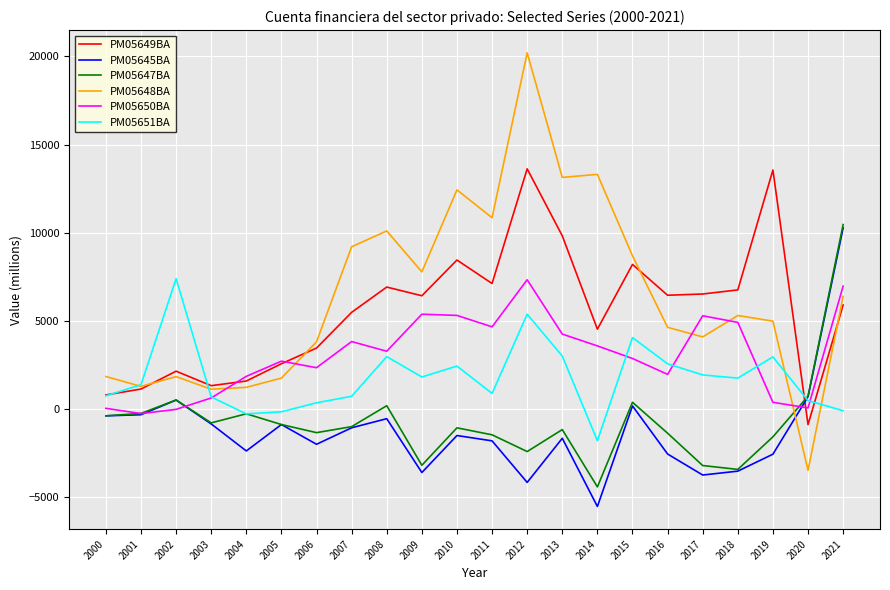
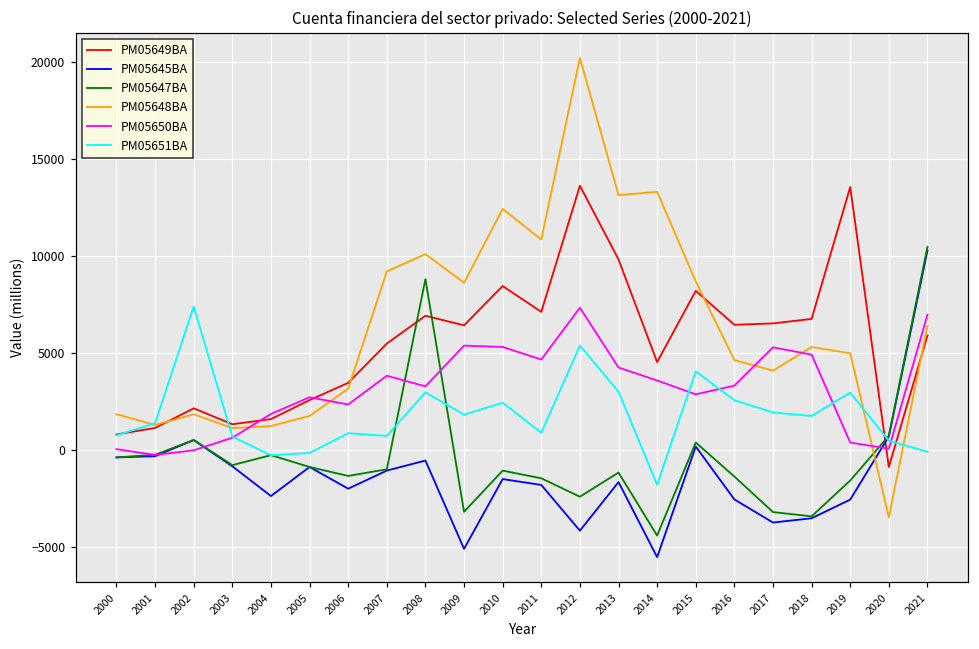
  {
    "PM05649BA": {
      "2001": 1100,
      "2002": 2200,
      "2003": 1300,
      "2004": 1600,
      "2006": 3500,
      "2007": 5500,
      "2008": 6900,
      "2009": 6400,
      "2010": 8500,
      "2011": 7100,
      "2012": 13600,
      "2013": 9800,
      "2014": 4500,
      "2015": 8200,
      "2016": 6500,
      "2017": 6500,
      "2018": 6800,
      "2019": 13600,
      "2020": -900,
      "2021": 5900
    },
    "PM05645BA": {
      "2004": -2400,
      "2006": -2000,
      "2008": -500,
-     "2009": -3600,
+     "2009": -5100,
      "2010": -1500,
      "2011": -1800,
      "2012": -4100,
      "2013": -1600,
      "2014": -5500,
      "2015": 200,
      "2016": -2500,
      "2017": -3700,
      "2019": -2500,
      "2021": 10300
    },
    "PM05647BA": {
      "2006": -1300,
-     "2008": 200,
+     "2008": 8800,
      "2009": -3200,
      "2010": -1100,
      "2011": -1400,
      "2012": -2400,
      "2013": -1200,
      "2014": -4400,
      "2015": 400,
      "2016": -1400,
      "2017": -3200,
      "2019": -1600,
      "2021": 10500
    },
    "PM05648BA": {
      "2000": 1900,
      "2002": 1800,
      "2003": 1100,
      "2004": 1200,
      "2005": 1800,
-     "2006": 3800,
+     "2006": 3200,
      "2007": 9200,
      "2008": 10100,
-     "2009": 7800,
+     "2009": 8600,
      "2010": 12400,
      "2011": 10900,
      "2012": 20200,
      "2013": 13100,
      "2014": 13300,
      "2015": 8700,
      "2016": 4600,
      "2017": 4100,
      "2018": 5300,
      "2019": 5000,
      "2020": -3500,
      "2021": 6400
    },
    "PM05650BA": {
      "2000": 100,
      "2002": 0,
      "2004": 1900,
      "2006": 2400,
      "2007": 3800,
      "2008": 3300,
      "2009": 5400,
      "2010": 5300,
      "2011": 4700,
      "2012": 7300,
      "2013": 4300,
      "2014": 3600,
      "2015": 2900,
-     "2016": 2000,
+     "2016": 3300,
      "2017": 5300,
      "2018": 4900,
      "2019": 400,
      "2020": 100,
      "2021": 7000
    },
    "PM05651BA": {
      "2002": 7400,
      "2005": -100,
-     "2006": 400,
+     "2006": 900,
      "2007": 700,
      "2008": 3000,
      "2009": 1800,
      "2010": 2400,
      "2011": 900,
      "2012": 5400,
      "2013": 3000,
      "2014": -1800,
      "2015": 4100,
      "2016": 2600,
      "2017": 1900,
      "2018": 1800,
      "2019": 3000,
      "2020": 500,
      "2021": -100
    }
  }
